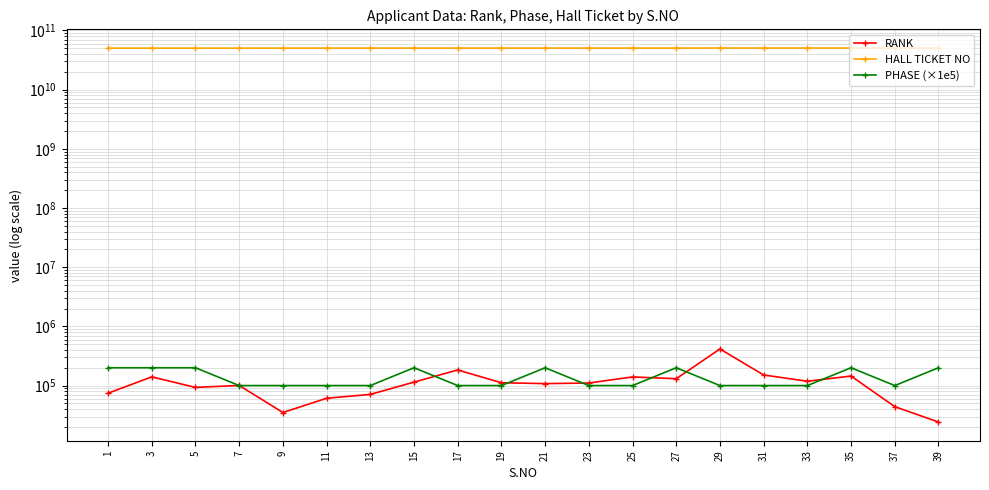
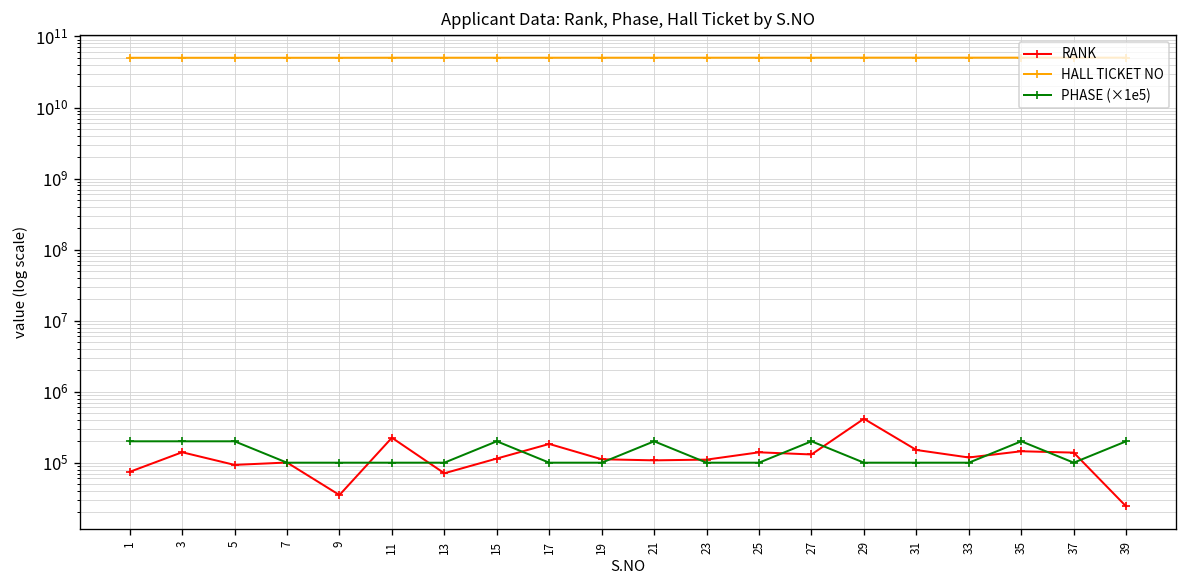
  {
    "RANK": {
      "1": 70000,
      "3": 140000,
      "5": 90000,
      "9": 40000,
-     "11": 60000,
+     "11": 220000,
      "13": 70000,
      "15": 110000,
      "17": 180000,
      "19": 110000,
      "21": 110000,
      "23": 110000,
      "25": 140000,
      "27": 130000,
      "29": 400000,
      "31": 150000,
      "33": 120000,
      "35": 140000,
-     "37": 40000,
+     "37": 140000,
      "39": 24000
    },
    "HALL TICKET NO": {
      "1": 50000000000,
      "3": 50000000000,
      "5": 50000000000,
      "7": 50000000000,
      "9": 50000000000,
      "11": 50000000000,
      "13": 50000000000,
      "15": 50000000000,
      "17": 50000000000,
      "19": 50000000000,
      "21": 50000000000,
      "23": 50000000000,
      "25": 50000000000,
      "27": 50000000000,
      "29": 50000000000,
      "31": 50000000000,
      "33": 50000000000
    },
    "PHASE (×1e5)": {
      "1": 200000,
      "3": 200000,
      "5": 200000,
      "9": 100000,
      "11": 100000,
      "13": 100000,
      "15": 200000,
      "17": 100000,
      "19": 100000,
      "21": 200000,
      "23": 100000,
      "25": 100000,
      "27": 200000,
      "29": 100000,
      "31": 100000,
      "33": 100000,
      "35": 200000,
      "37": 100000,
      "39": 200000
    }
  }
